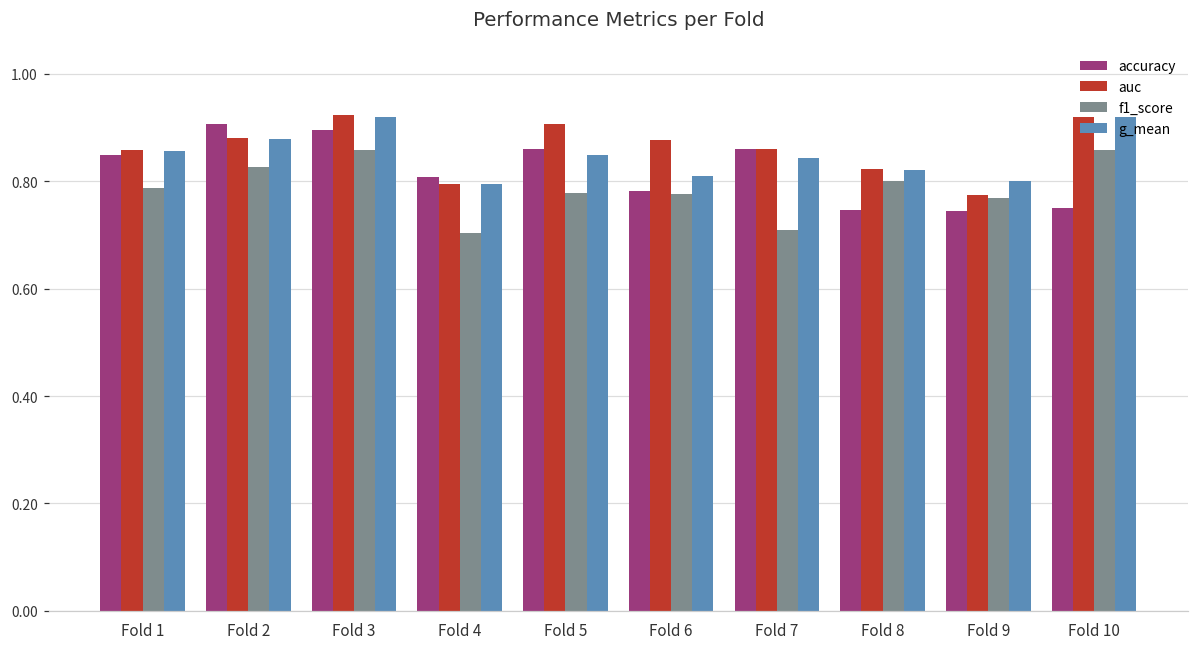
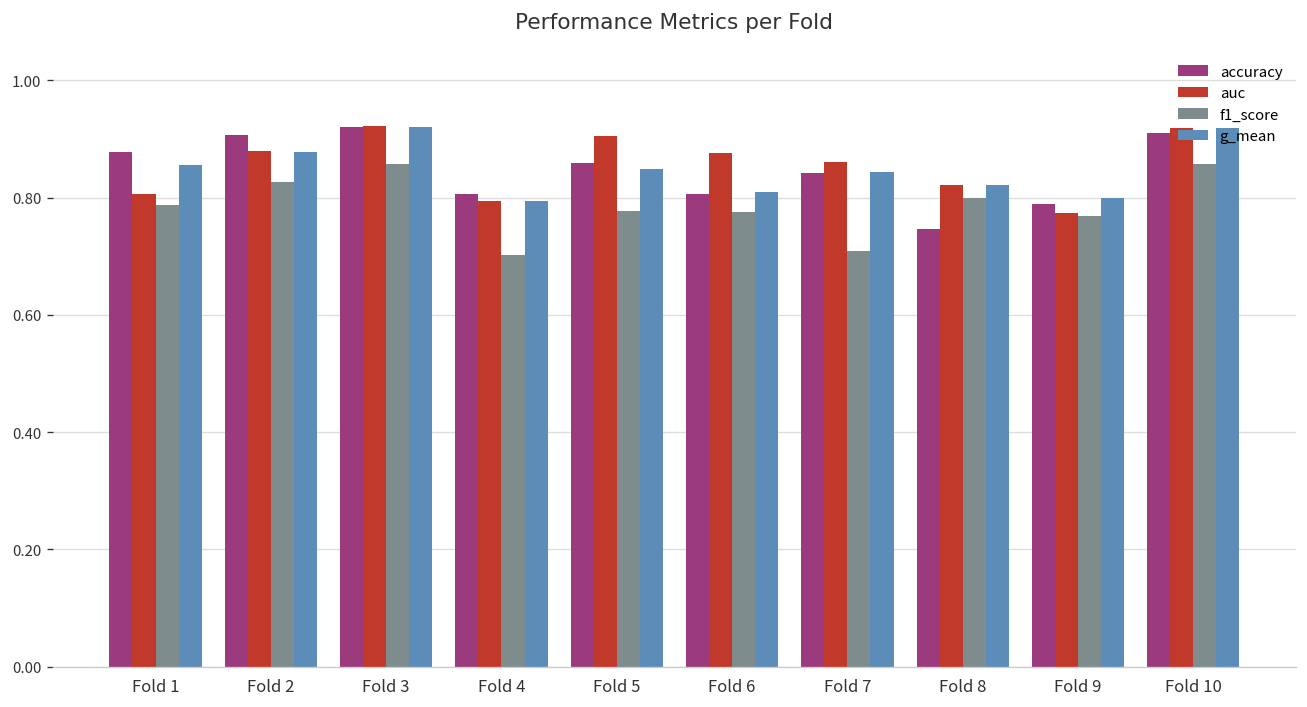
  {
    "accuracy": {
-     "Fold 1": 0.85,
+     "Fold 1": 0.88,
      "Fold 2": 0.91,
-     "Fold 3": 0.89,
+     "Fold 3": 0.92,
      "Fold 4": 0.81,
      "Fold 5": 0.86,
-     "Fold 6": 0.78,
-     "Fold 7": 0.86,
+     "Fold 6": 0.81,
+     "Fold 7": 0.84,
      "Fold 8": 0.75,
-     "Fold 9": 0.74,
-     "Fold 10": 0.75
+     "Fold 9": 0.79,
+     "Fold 10": 0.91
    },
    "auc": {
-     "Fold 1": 0.86,
+     "Fold 1": 0.81,
      "Fold 2": 0.88,
      "Fold 3": 0.92,
      "Fold 4": 0.79,
      "Fold 5": 0.91,
      "Fold 6": 0.88,
      "Fold 7": 0.86,
      "Fold 8": 0.82,
      "Fold 9": 0.77,
      "Fold 10": 0.92
    }
  }
